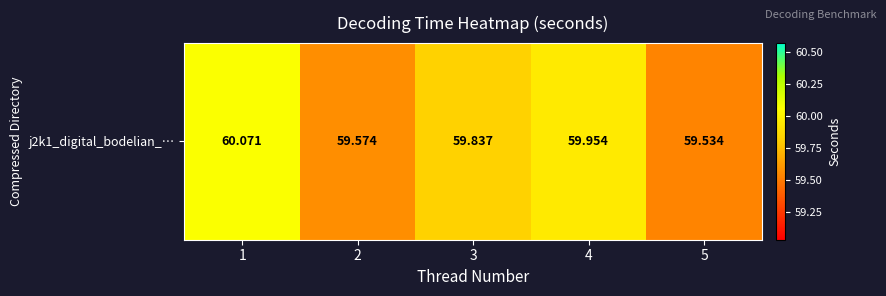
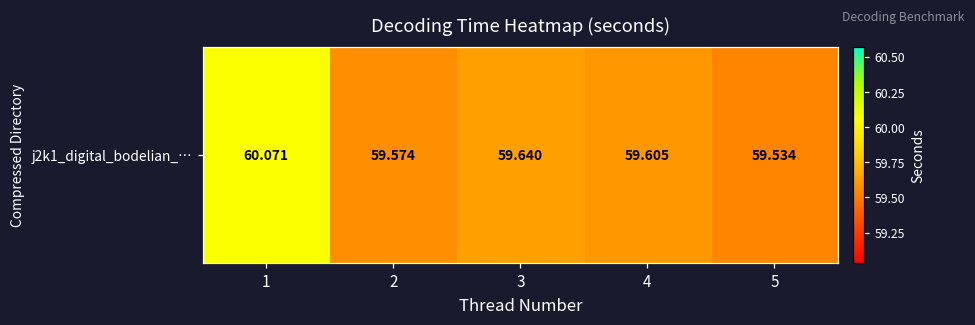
  {
    "j2k1_digital_bodelian_…": {
      "1": 60.071,
      "2": 59.574,
-     "3": 59.837,
-     "4": 59.954,
+     "3": 59.640,
+     "4": 59.605,
      "5": 59.534
    }
  }
